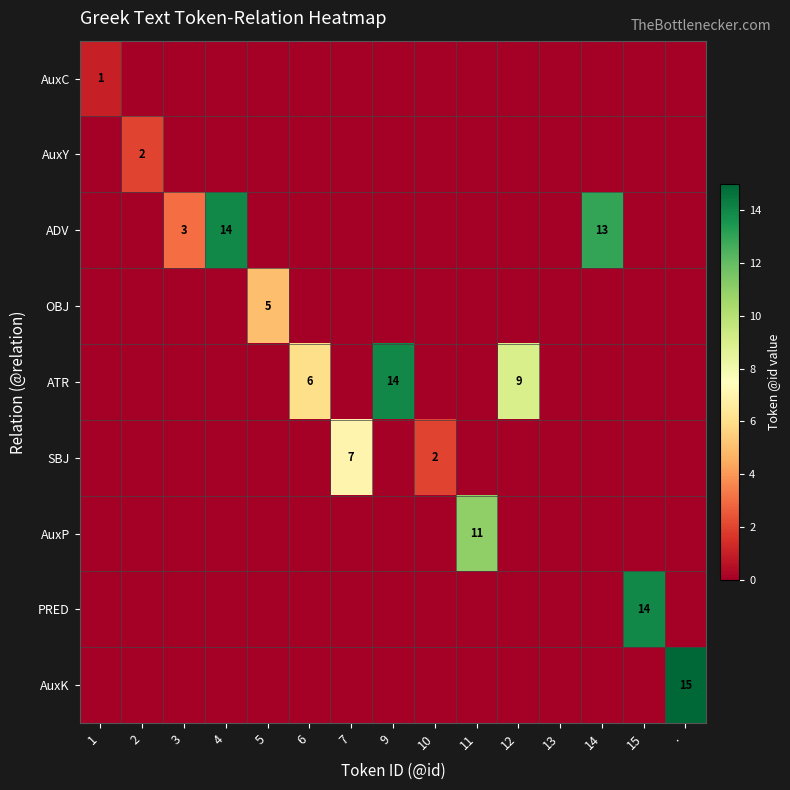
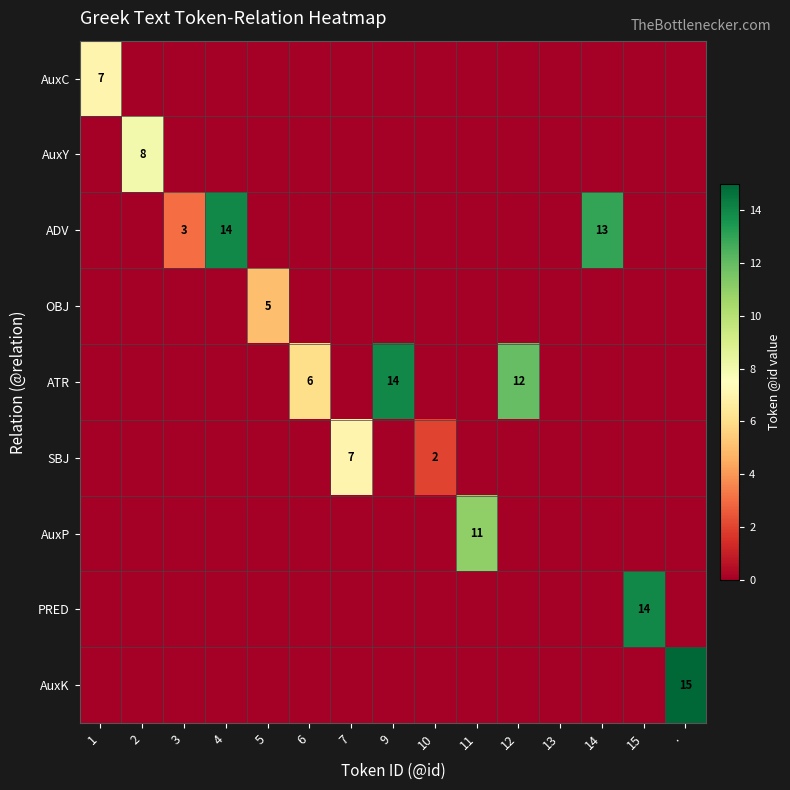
  {
    "AuxC": {
-     "1": 1
+     "1": 7
    },
    "AuxY": {
-     "2": 2
+     "2": 8
    },
    "ADV": {
      "3": 3,
      "4": 14,
      "14": 13
    },
    "OBJ": {
      "5": 5
    },
    "ATR": {
      "6": 6,
      "9": 14,
-     "12": 9
+     "12": 12
    },
    "SBJ": {
      "7": 7,
      "10": 2
    },
    "AuxP": {
      "11": 11
    },
    "PRED": {
      "15": 14
    },
    "AuxK": {
      "·": 15
    }
  }
